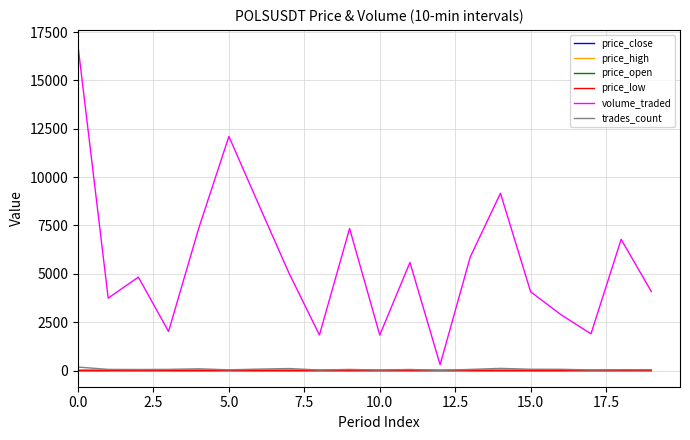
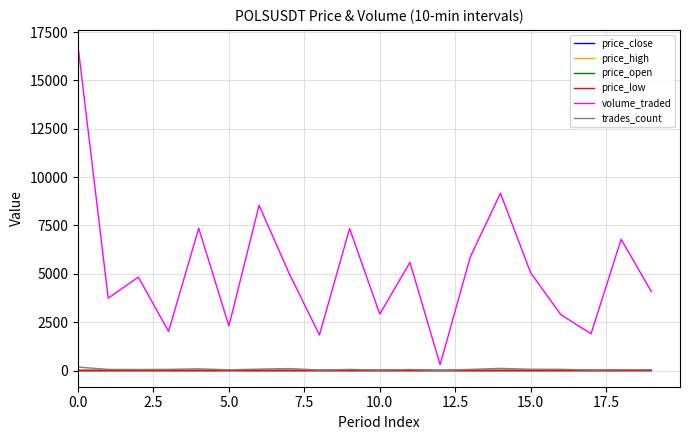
  {
    "price_low": {
      "0.0": 0
    },
    "volume_traded": {
      "0.0": 16800,
-     "5.0": 12100,
-     "10.0": 1800,
-     "15.0": 4100
+     "5.0": 2300,
+     "10.0": 2900,
+     "15.0": 5100
    },
    "trades_count": {
      "0.0": 200
    }
  }
